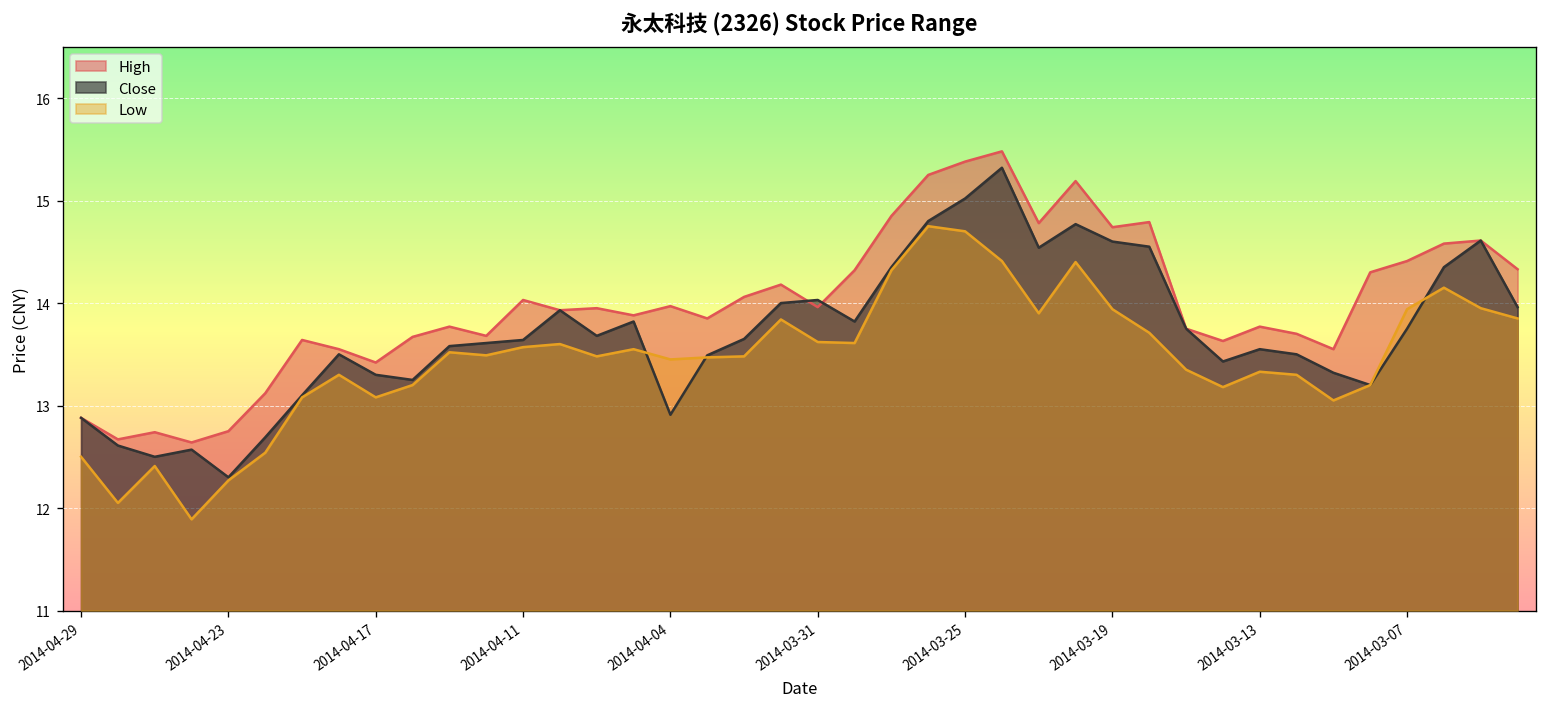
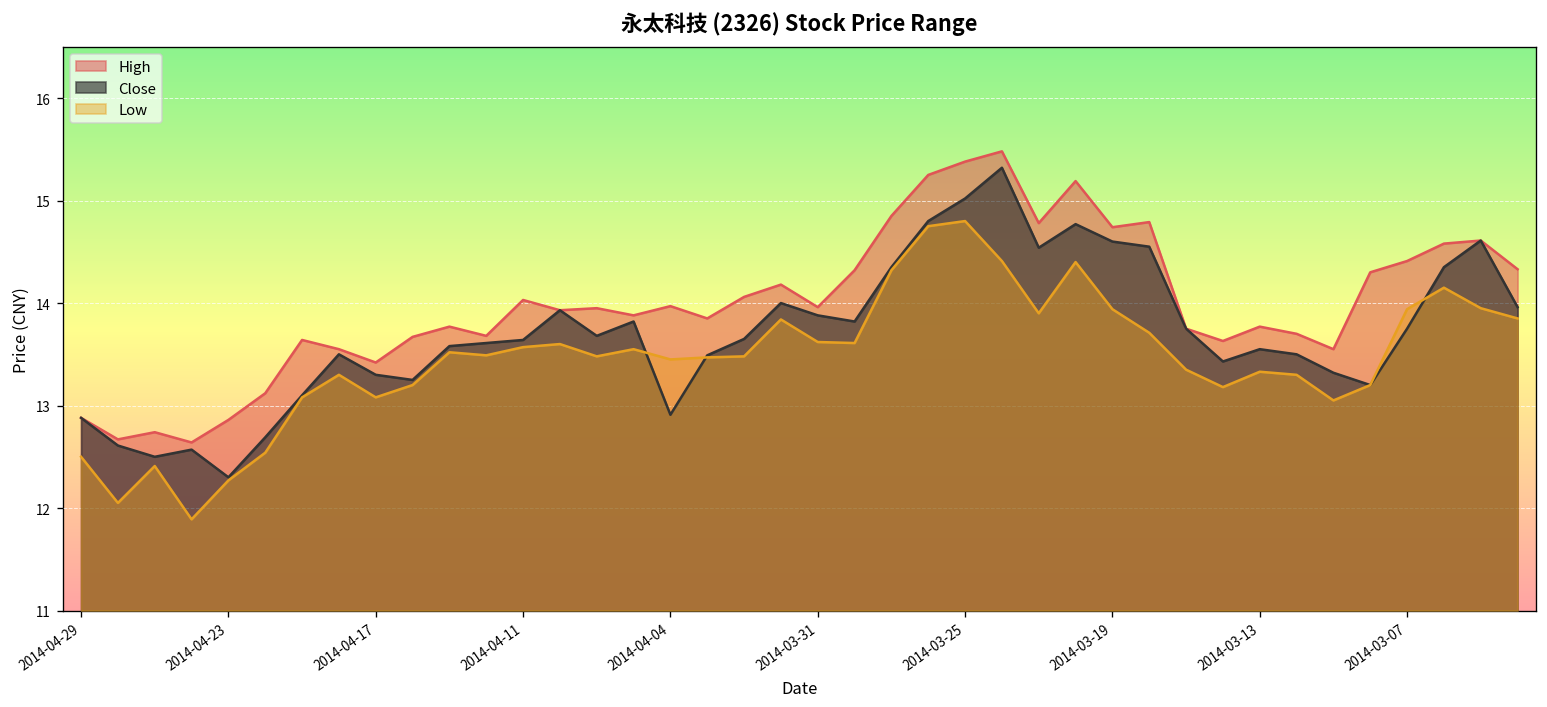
  {
    "High": {
-     "2014-04-23": 12.8,
+     "2014-04-23": 12.9,
      "2014-04-17": 13.4,
      "2014-04-11": 14.0,
      "2014-04-04": 14.0,
      "2014-03-31": 14.0,
      "2014-03-25": 15.4,
      "2014-03-19": 14.7,
      "2014-03-13": 13.8,
      "2014-03-07": 14.4
    },
    "Close": {
      "2014-04-17": 13.3,
      "2014-04-11": 13.6,
      "2014-04-04": 12.9,
-     "2014-03-31": 14.0,
+     "2014-03-31": 13.9,
      "2014-03-25": 15.0,
      "2014-03-19": 14.6,
      "2014-03-13": 13.6,
      "2014-03-07": 13.8
    },
    "Low": {
      "2014-04-29": 12.5,
      "2014-04-17": 13.1,
      "2014-04-11": 13.6,
      "2014-04-04": 13.5,
      "2014-03-31": 13.6,
-     "2014-03-25": 14.7,
+     "2014-03-25": 14.8,
      "2014-03-19": 13.9,
      "2014-03-13": 13.3,
      "2014-03-07": 13.9
    }
  }
